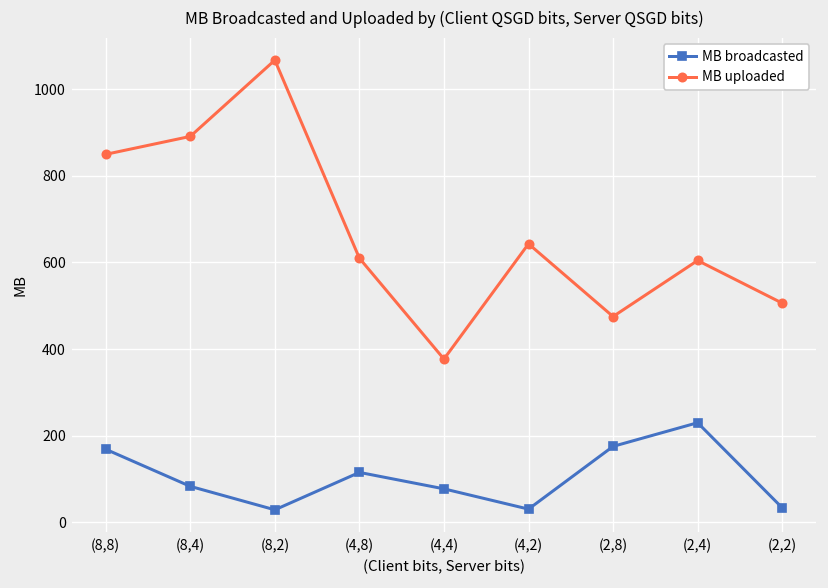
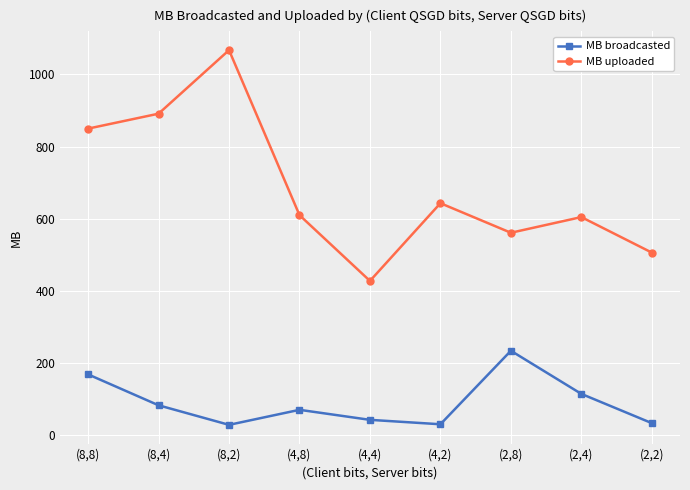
  {
    "MB broadcasted": {
      "(8,8)": 170,
      "(8,4)": 80,
      "(8,2)": 30,
-     "(4,8)": 120,
-     "(4,4)": 80,
+     "(4,8)": 70,
+     "(4,4)": 40,
      "(4,2)": 30,
-     "(2,8)": 180,
-     "(2,4)": 230,
+     "(2,8)": 230,
+     "(2,4)": 110,
      "(2,2)": 30
    },
    "MB uploaded": {
      "(8,8)": 850,
      "(8,4)": 890,
      "(8,2)": 1070,
      "(4,8)": 610,
-     "(4,4)": 380,
+     "(4,4)": 430,
      "(4,2)": 640,
-     "(2,8)": 480,
+     "(2,8)": 560,
      "(2,4)": 600,
      "(2,2)": 510
    }
  }
